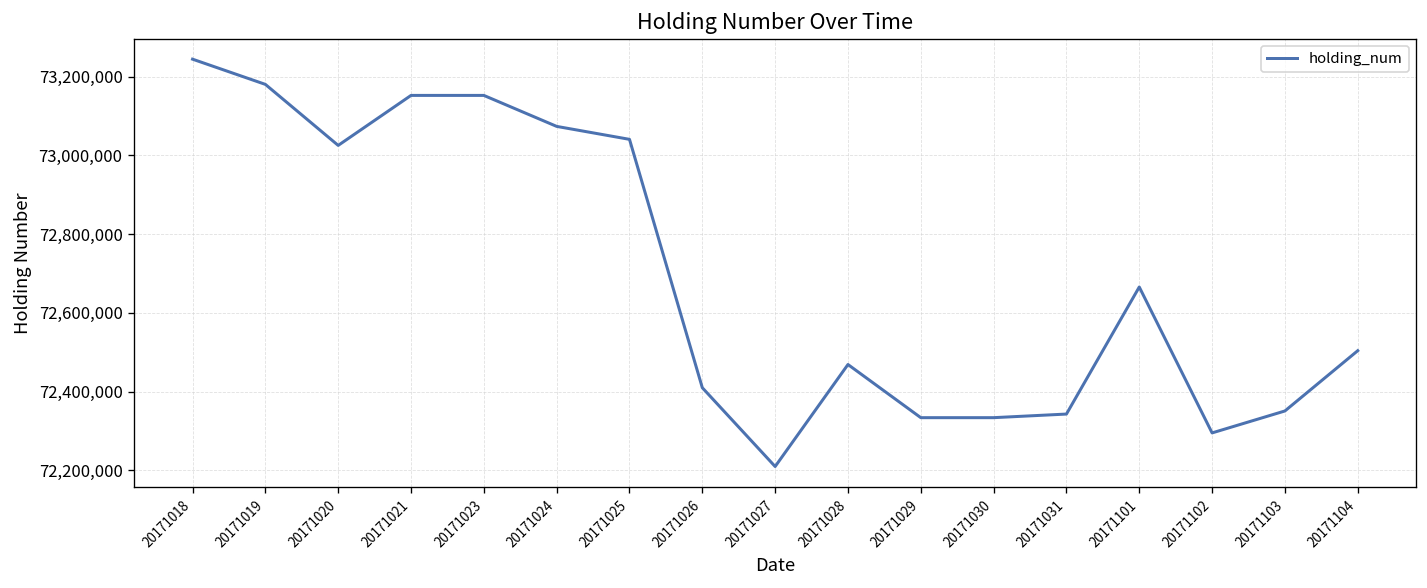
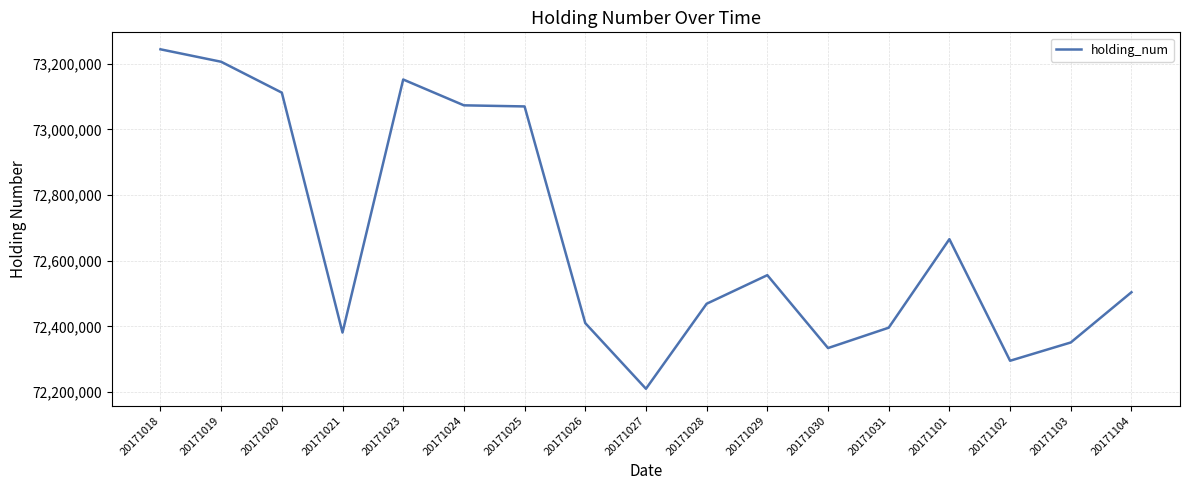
  {
    "20171018": "73,240,000",
-   "20171019": "73,180,000",
-   "20171020": "73,030,000",
-   "20171021": "73,150,000",
+   "20171019": "73,210,000",
+   "20171020": "73,110,000",
+   "20171021": "72,380,000",
    "20171023": "73,150,000",
    "20171024": "73,070,000",
-   "20171025": "73,040,000",
+   "20171025": "73,070,000",
    "20171026": "72,410,000",
    "20171027": "72,210,000",
    "20171028": "72,470,000",
-   "20171029": "72,330,000",
+   "20171029": "72,560,000",
    "20171030": "72,330,000",
-   "20171031": "72,340,000",
+   "20171031": "72,400,000",
    "20171101": "72,670,000",
    "20171102": "72,300,000",
    "20171103": "72,350,000",
    "20171104": "72,500,000"
  }
